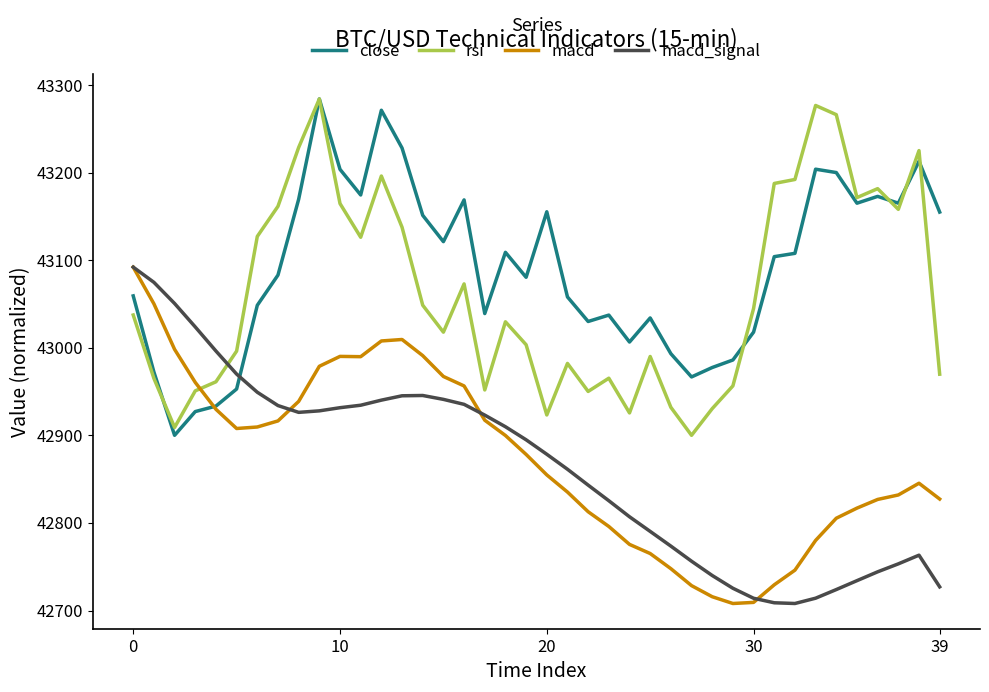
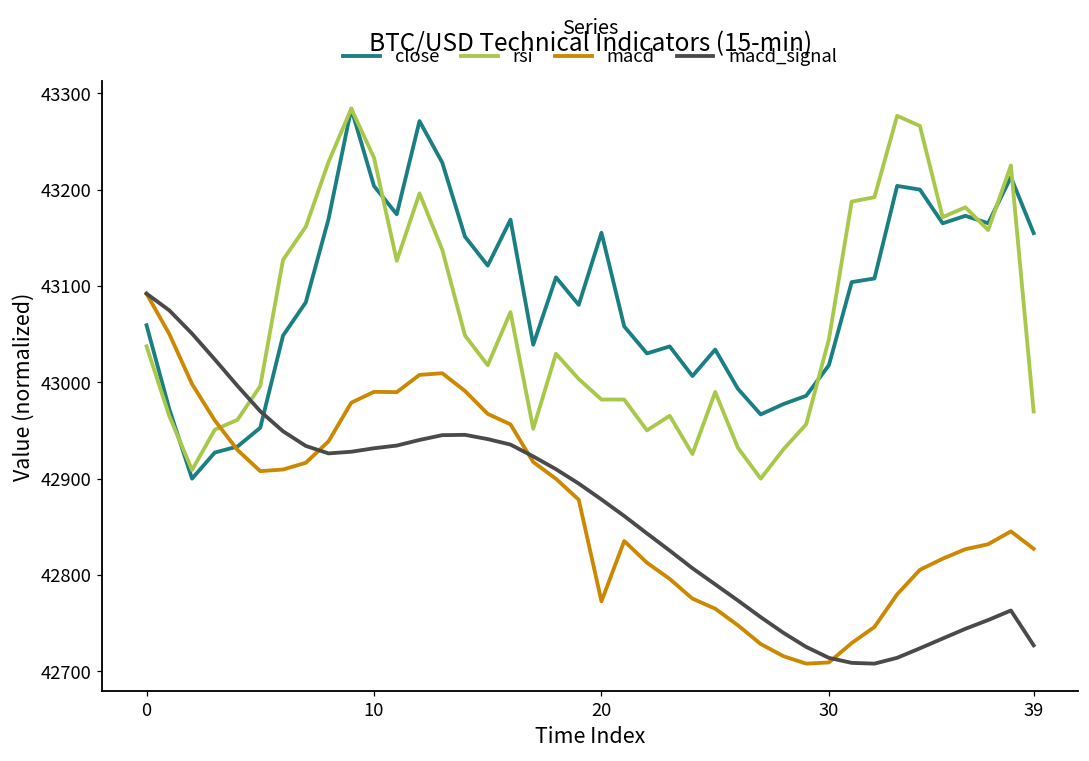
  {
    "close": {
      "0": 43060,
      "10": 43200,
      "20": 43160,
      "30": 43020,
      "39": 43150
    },
    "rsi": {
      "0": 43040,
-     "10": 43160,
-     "20": 42920,
+     "10": 43230,
+     "20": 42980,
      "30": 43040,
      "39": 42970
    },
    "macd": {
      "10": 42990,
-     "20": 42850,
+     "20": 42770,
      "30": 42710,
      "39": 42830
    },
    "macd_signal": {
      "10": 42930,
      "20": 42880,
      "30": 42710,
      "39": 42730
    }
  }
